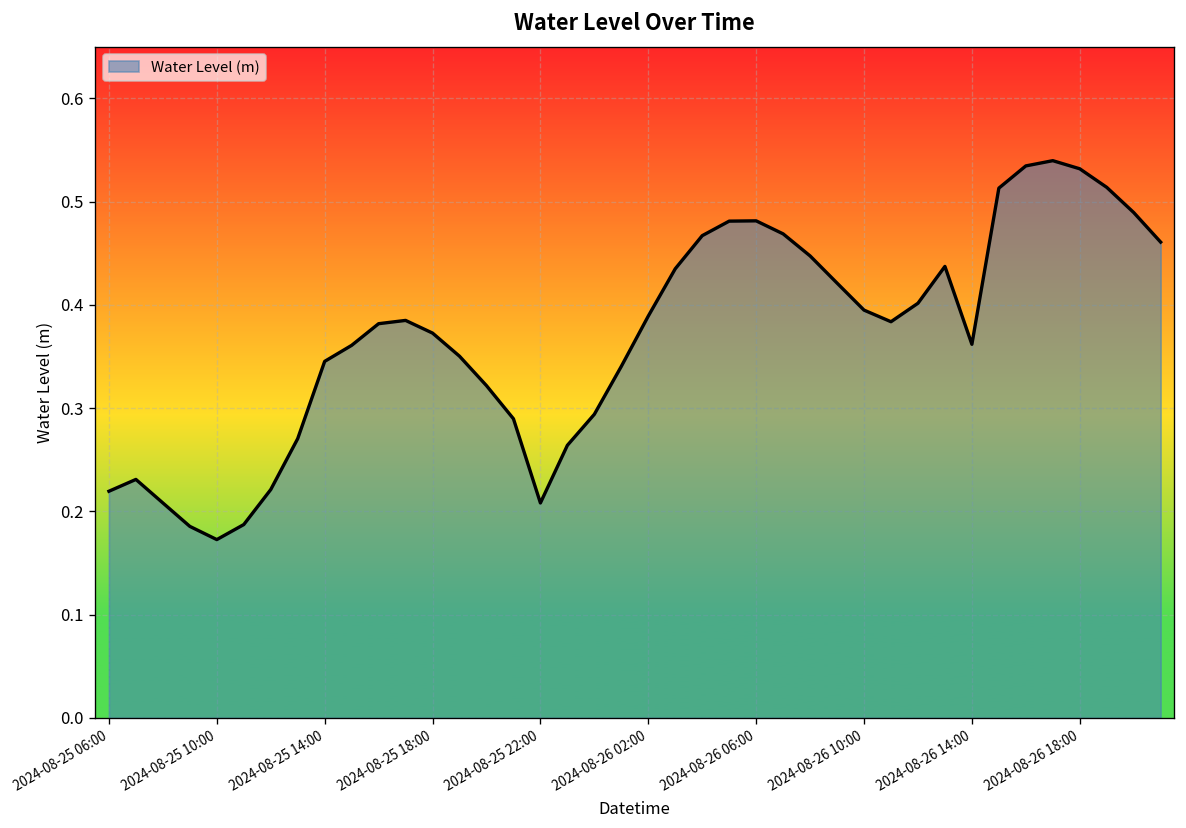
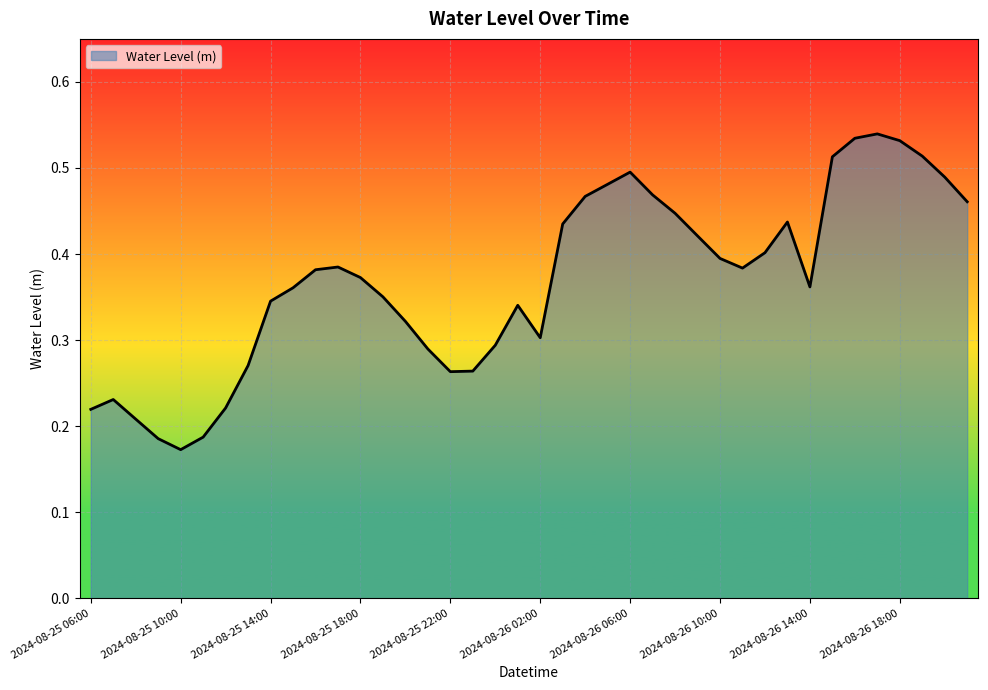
  {
    "2024-08-25 06:00": 0.22,
    "2024-08-25 10:00": 0.17,
    "2024-08-25 14:00": 0.35,
    "2024-08-25 18:00": 0.37,
-   "2024-08-25 22:00": 0.21,
-   "2024-08-26 02:00": 0.39,
-   "2024-08-26 06:00": 0.48,
+   "2024-08-25 22:00": 0.26,
+   "2024-08-26 02:00": 0.30,
+   "2024-08-26 06:00": 0.50,
    "2024-08-26 10:00": 0.39,
    "2024-08-26 14:00": 0.36,
    "2024-08-26 18:00": 0.53
  }
